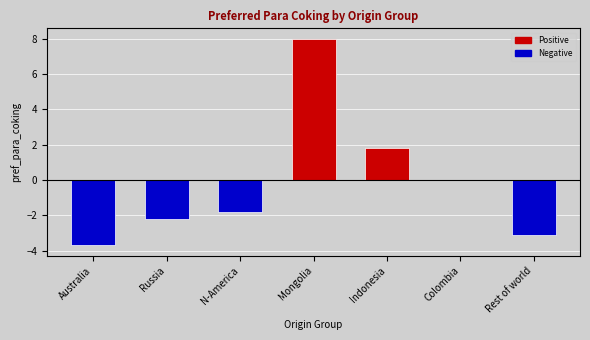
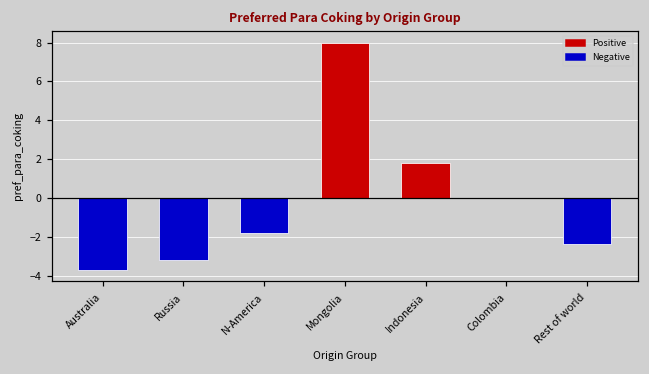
  {
    "Australia": -3.7,
-   "Russia": -2.2,
+   "Russia": -3.2,
    "N-America": -1.8,
    "Mongolia": 8.0,
    "Indonesia": 1.8,
    "Colombia": 0.0,
-   "Rest of world": -3.1
+   "Rest of world": -2.4
  }
